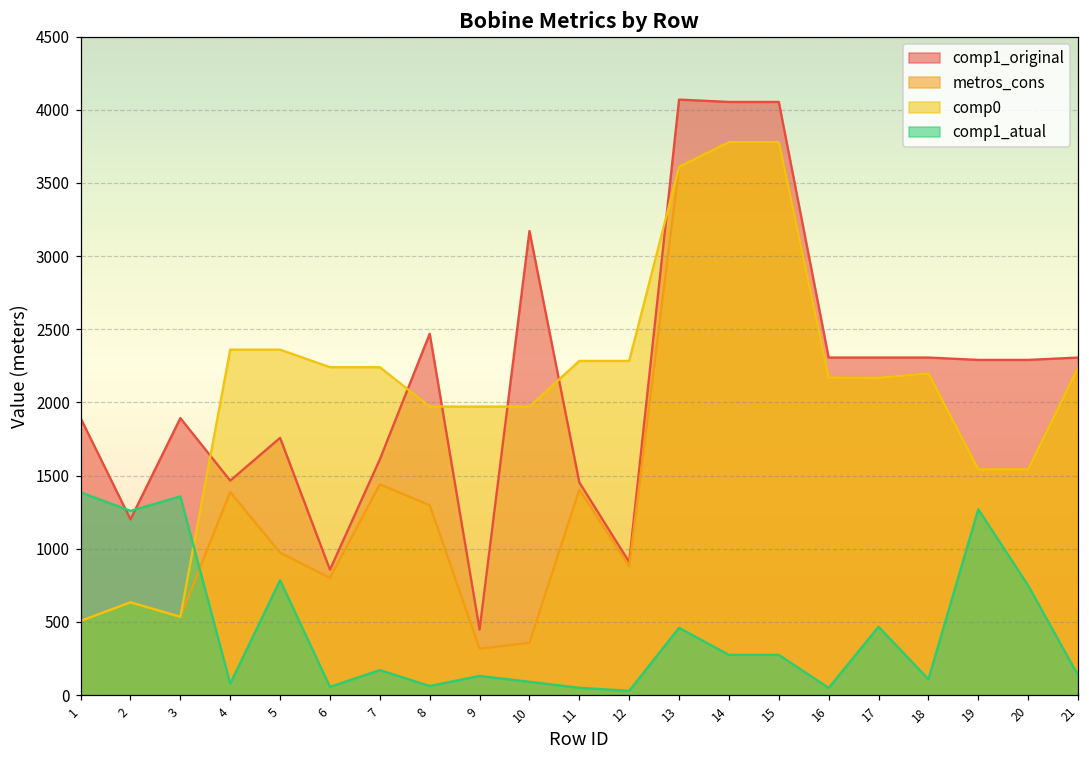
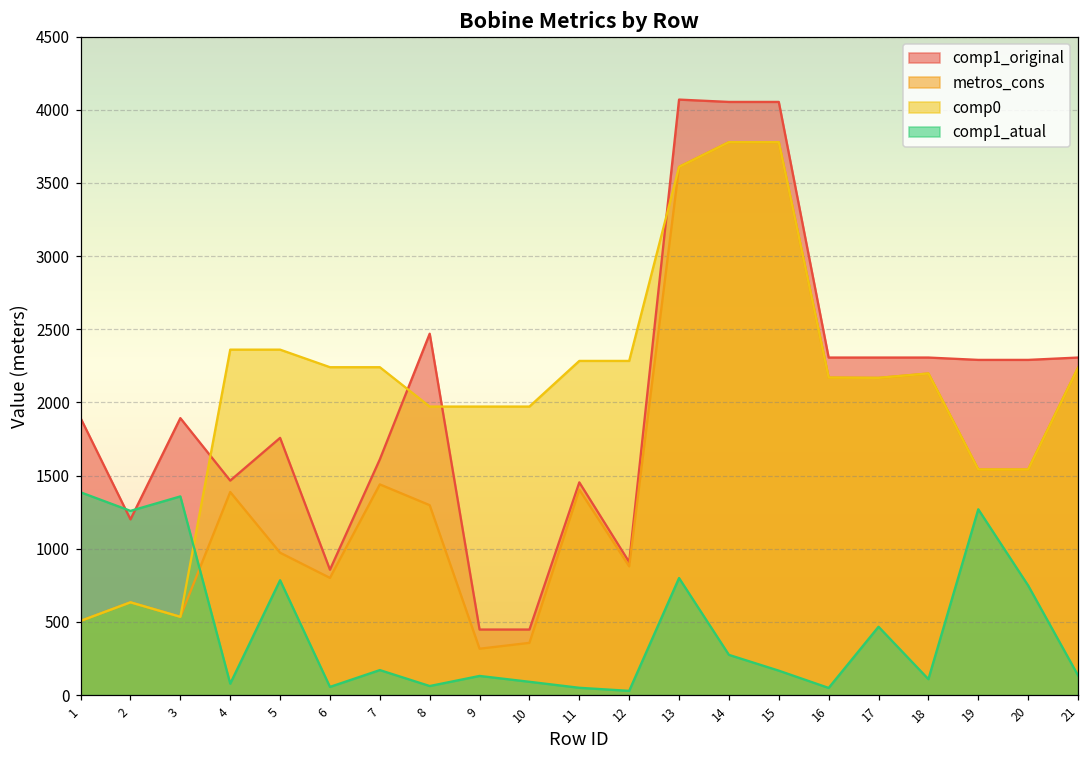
  {
    "comp1_original": {
      "1": 1890,
      "2": 1200,
      "3": 1890,
      "4": 1470,
      "5": 1760,
      "6": 860,
      "7": 1610,
      "8": 2470,
      "9": 450,
-     "10": 3170,
+     "10": 450,
      "11": 1450,
      "12": 910,
      "13": 4070,
      "14": 4050,
      "15": 4050,
      "16": 2310,
      "17": 2310,
      "18": 2310,
      "19": 2290,
      "20": 2290,
      "21": 2310
    },
    "comp1_atual": {
      "1": 1390,
      "2": 1260,
      "3": 1360,
      "4": 80,
      "5": 790,
      "6": 60,
      "7": 170,
      "8": 60,
      "9": 130,
      "10": 90,
      "11": 50,
      "12": 30,
-     "13": 460,
+     "13": 800,
      "14": 280,
-     "15": 280,
+     "15": 170,
      "16": 50,
      "17": 470,
      "18": 110,
      "19": 1270,
      "20": 750,
      "21": 140
    }
  }
